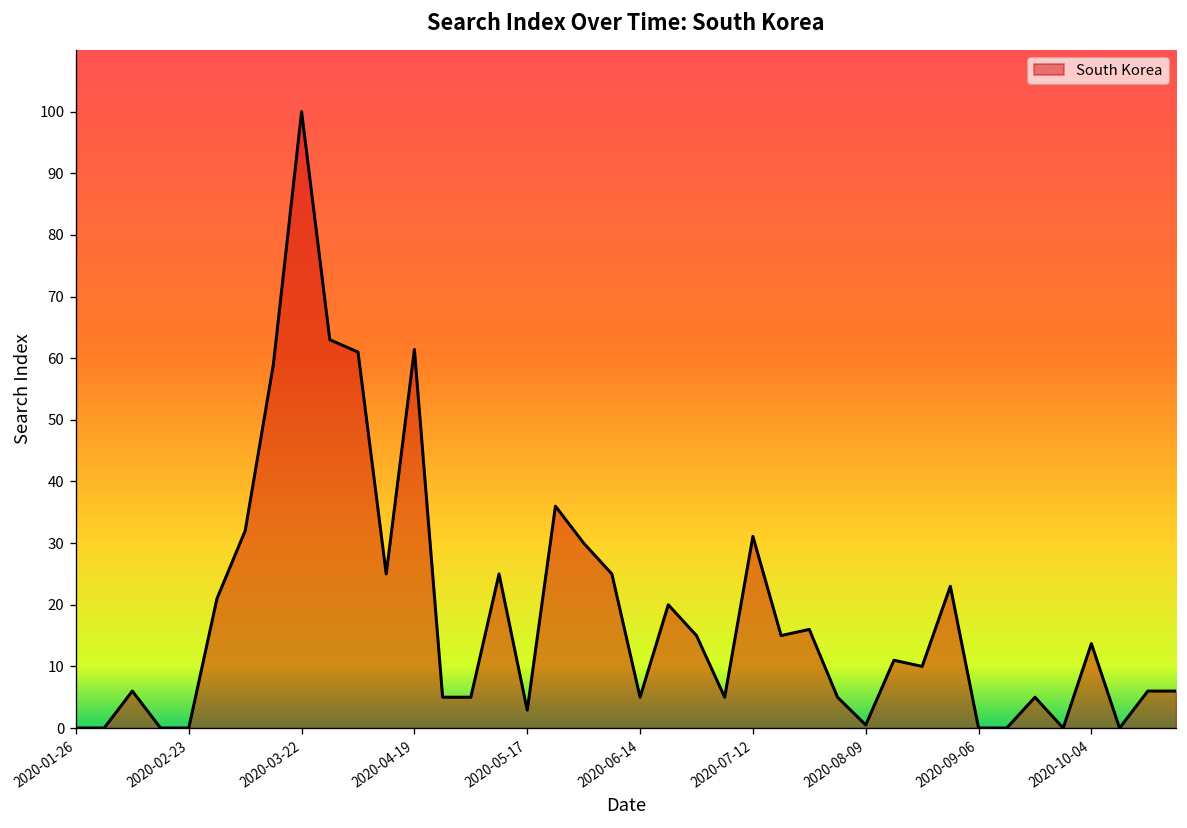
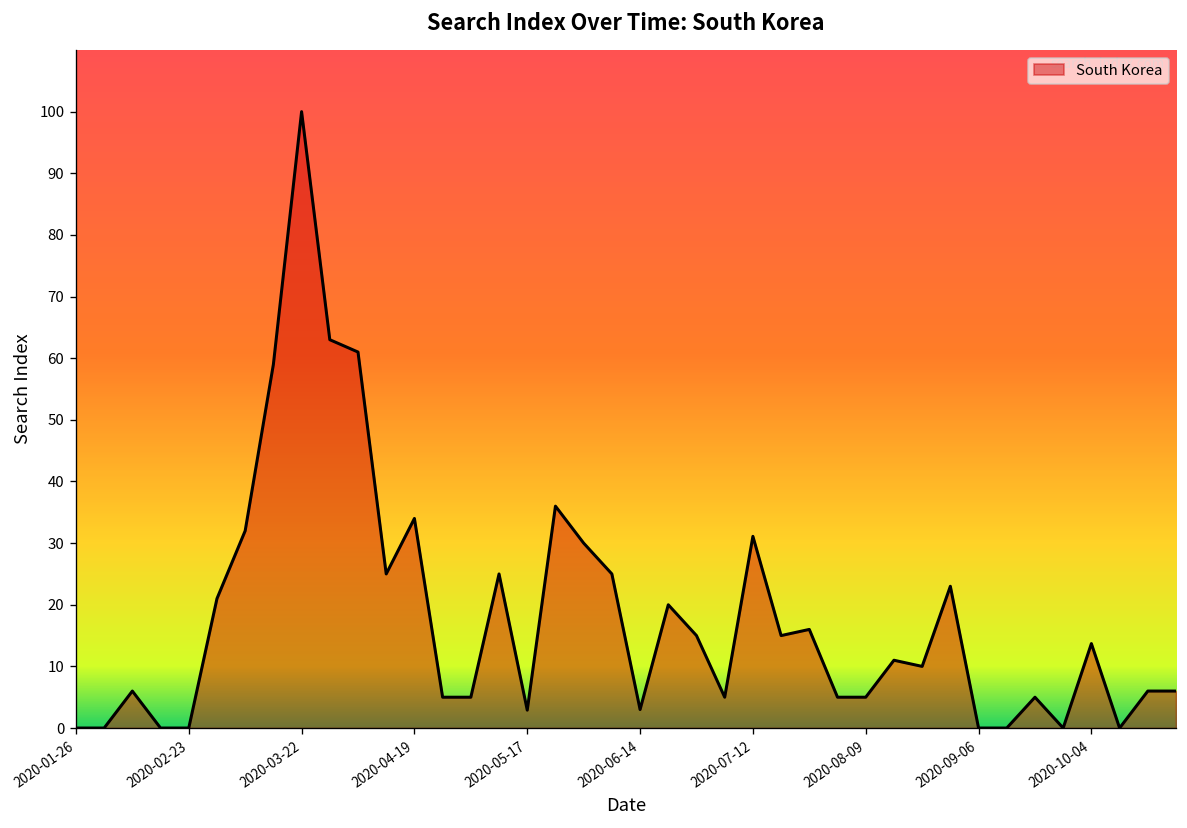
  {
    "2020-01-26": 0,
    "2020-02-23": 0,
    "2020-03-22": 100,
-   "2020-04-19": 61,
+   "2020-04-19": 34,
    "2020-05-17": 3,
-   "2020-06-14": 5,
+   "2020-06-14": 3,
    "2020-07-12": 31,
-   "2020-08-09": 1,
+   "2020-08-09": 5,
    "2020-09-06": 0,
    "2020-10-04": 14
  }
